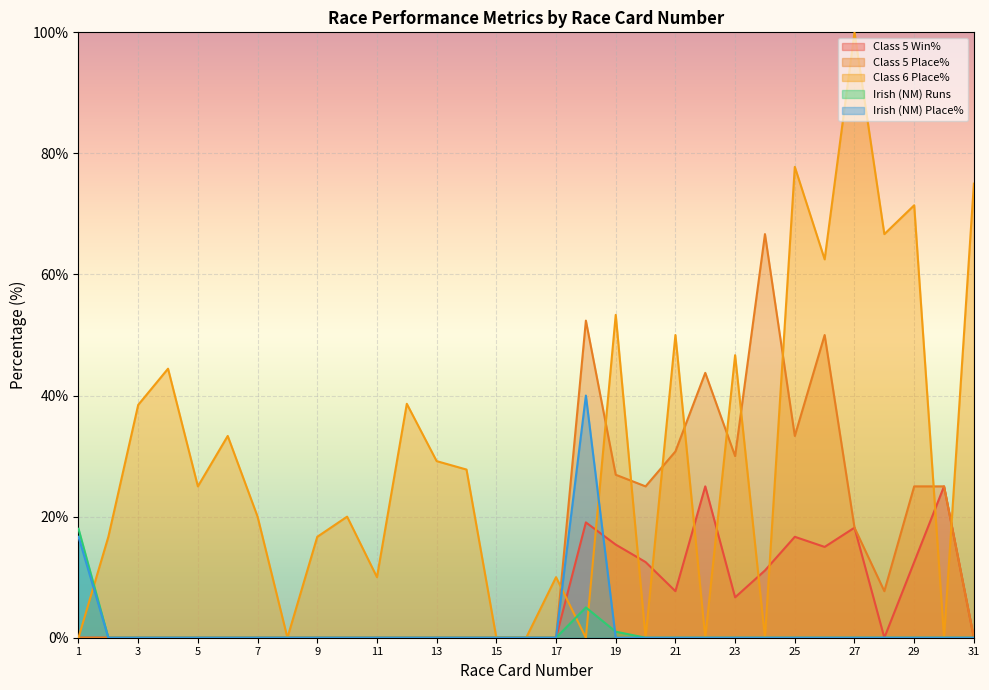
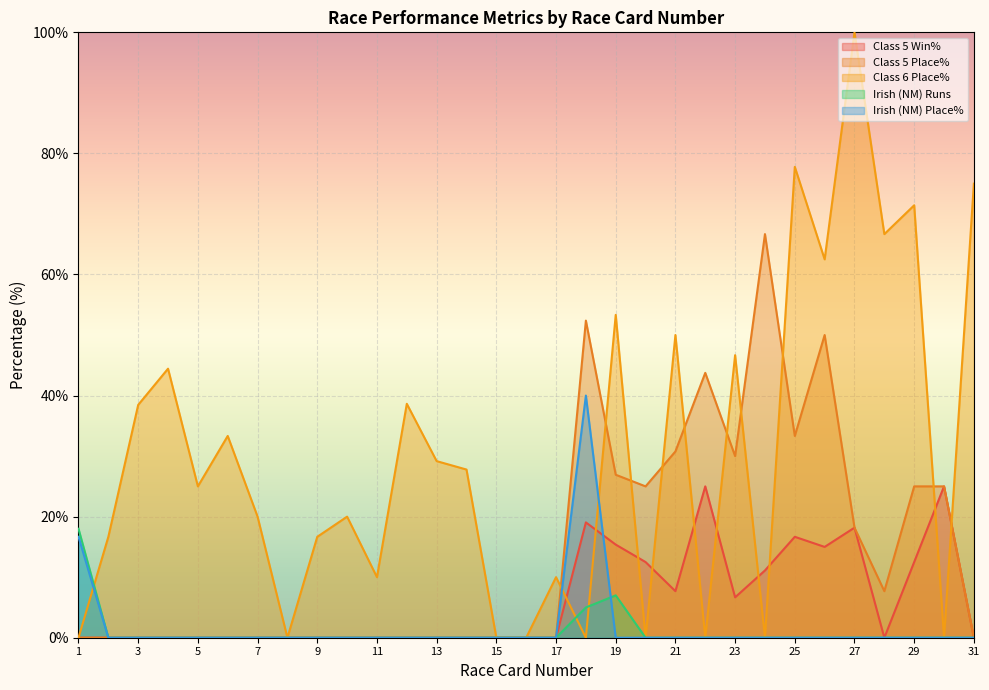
  {
    "Irish (NM) Runs": {
      "1": "18%",
-     "19": "1%"
+     "19": "7%"
    },
    "Irish (NM) Place%": {
      "1": "17%",
      "19": "0%"
    }
  }
